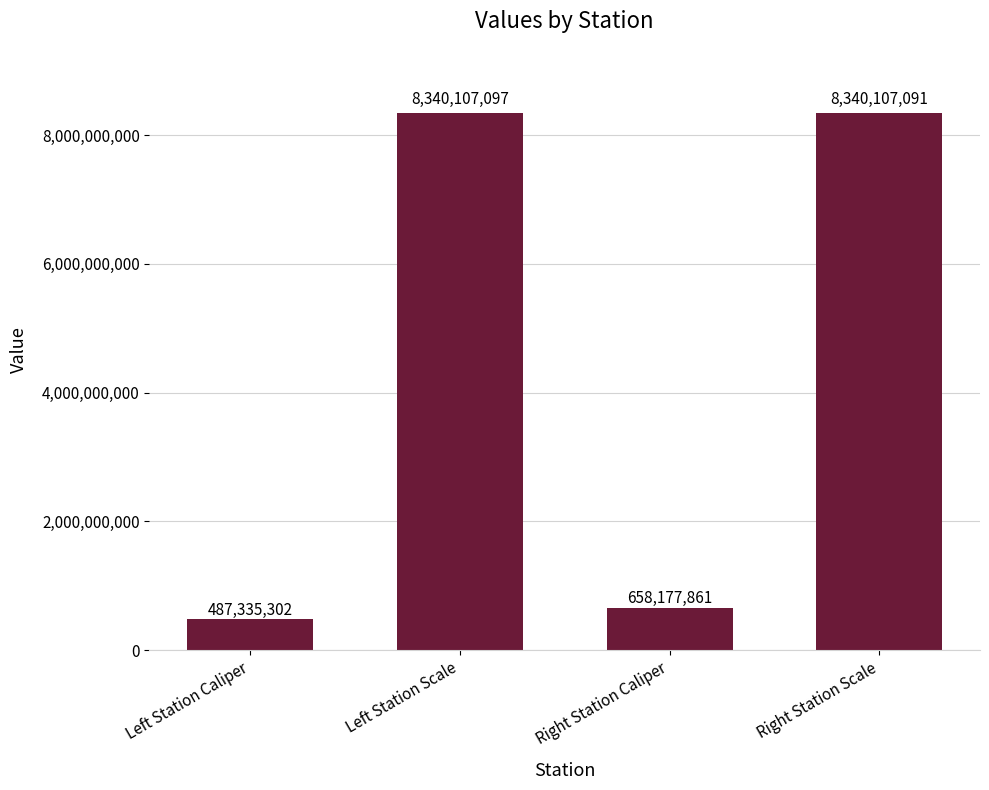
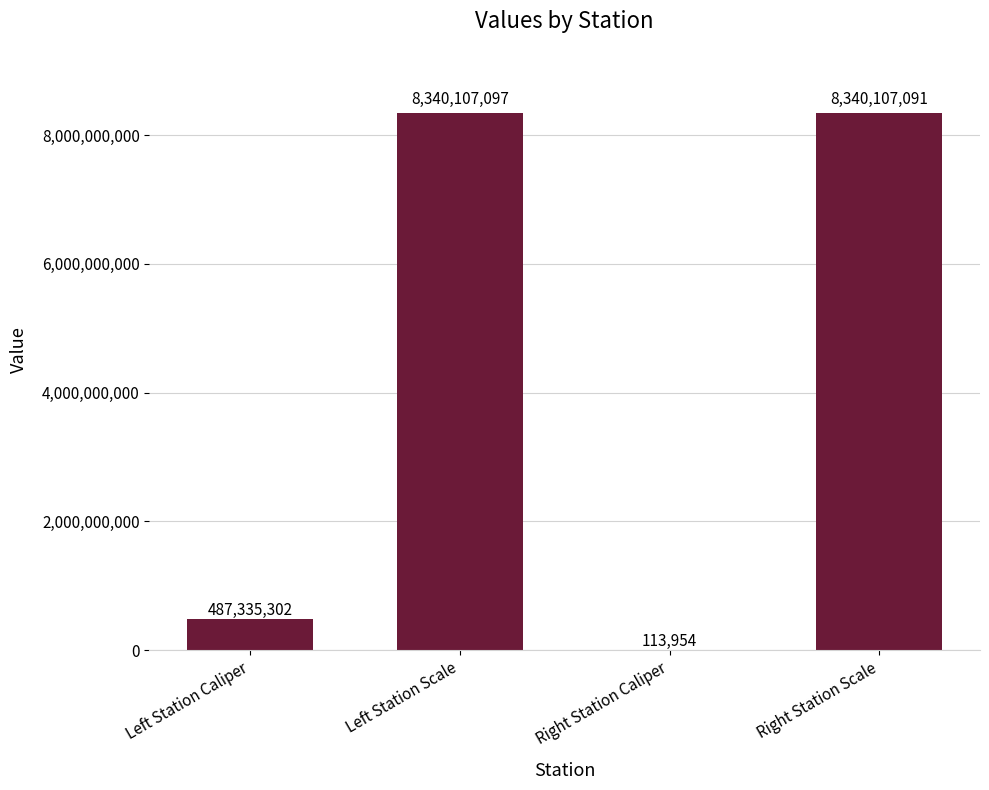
  {
    "Left Station Caliper": "487,335,302",
    "Left Station Scale": "8,340,107,097",
-   "Right Station Caliper": "658,177,861",
+   "Right Station Caliper": "113,954",
    "Right Station Scale": "8,340,107,091"
  }
